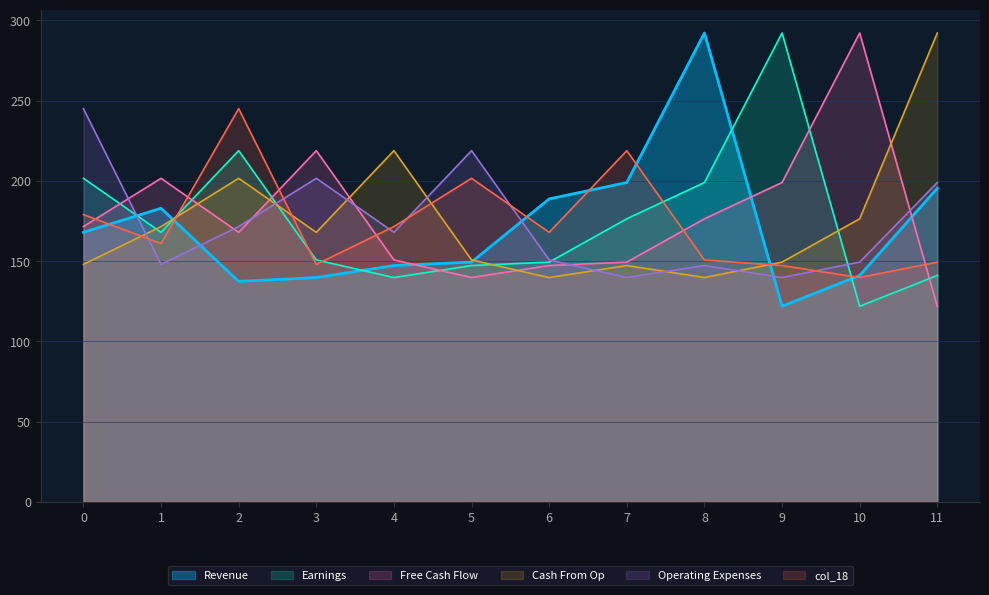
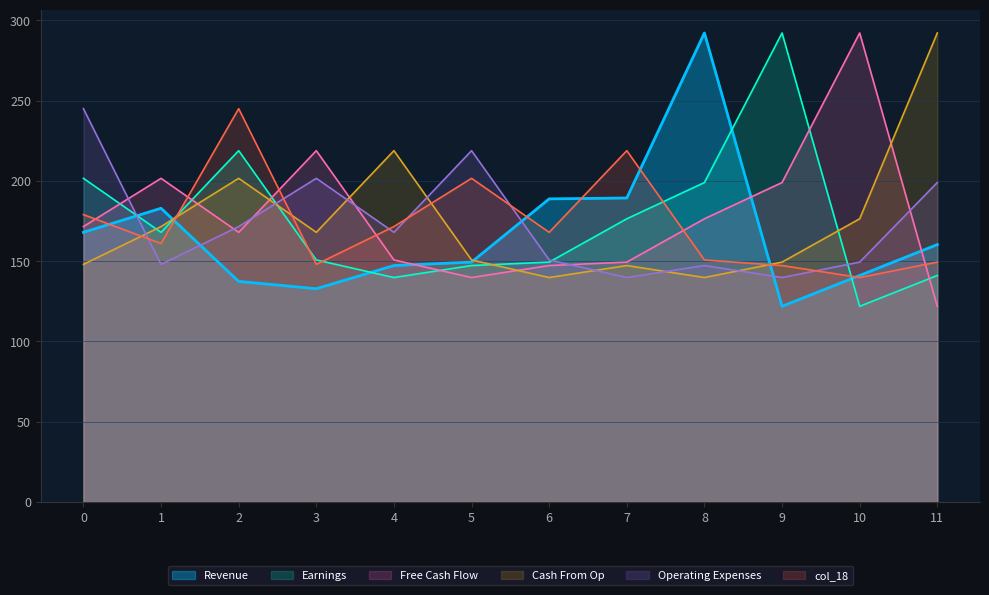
  {
    "Revenue": {
      "0": 168,
      "1": 183,
      "2": 137,
-     "3": 140,
+     "3": 133,
      "4": 147,
      "6": 189,
-     "7": 199,
+     "7": 189,
      "8": 292,
      "9": 122,
-     "11": 195
+     "11": 160
    }
  }
